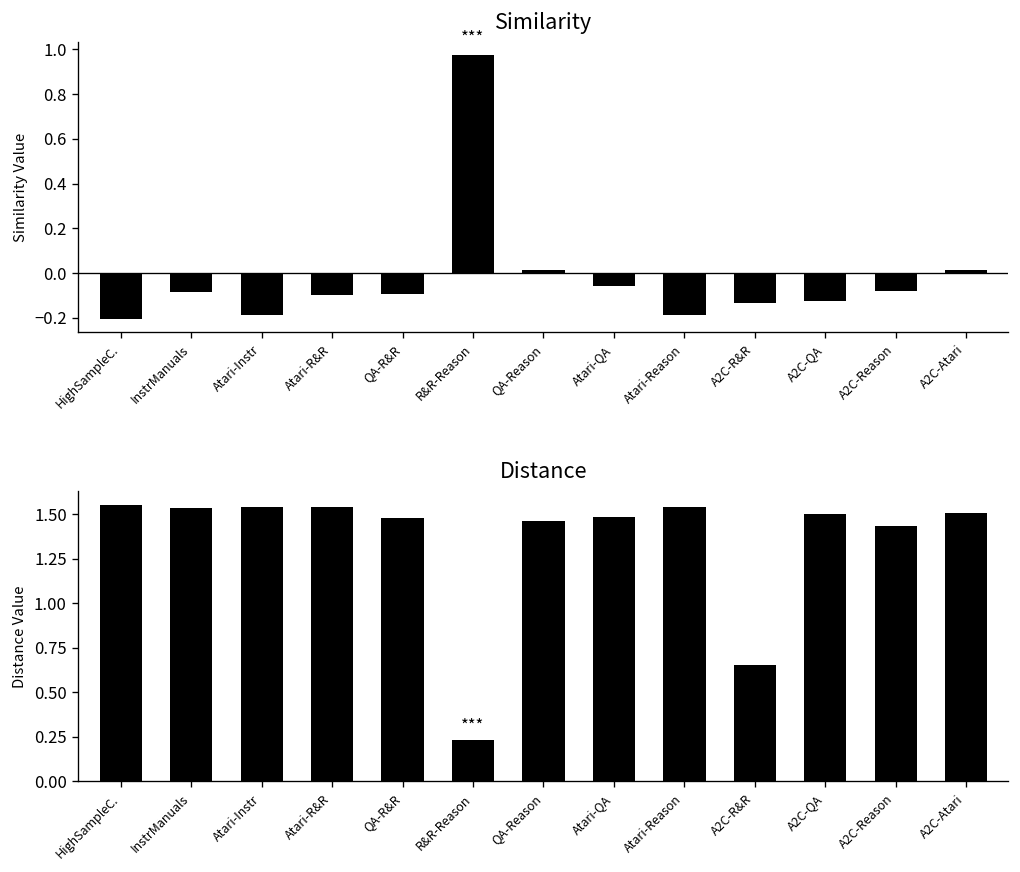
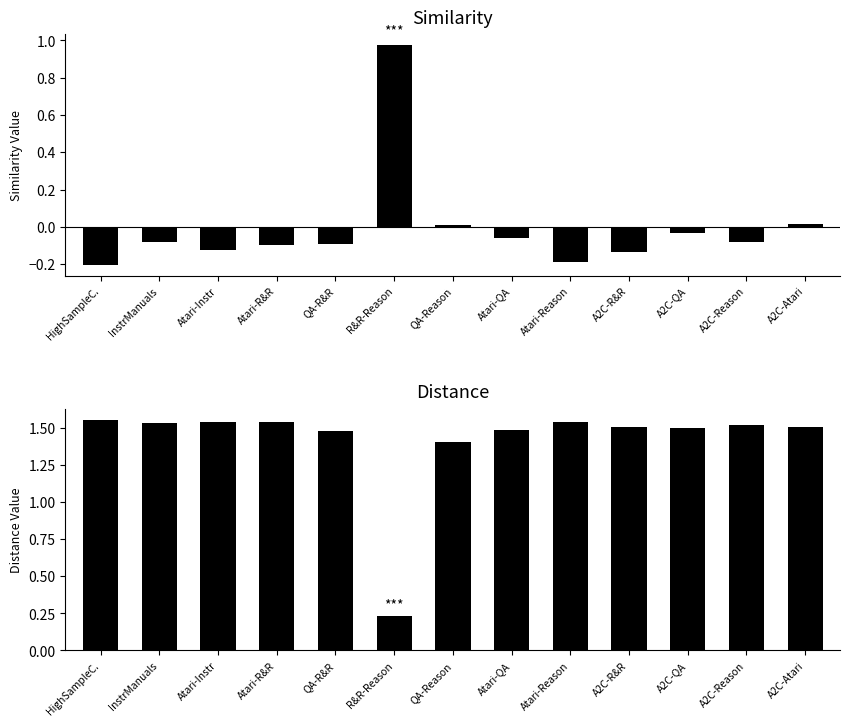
  {
    "Similarity": {
      "HighSampleC.": -0.20,
      "InstrManuals": -0.08,
-     "Atari-Instr": -0.19,
+     "Atari-Instr": -0.12,
      "Atari-R&R": -0.10,
      "QA-R&R": -0.09,
      "R&R-Reason": 0.97,
      "Atari-QA": -0.06,
      "Atari-Reason": -0.19,
      "A2C-R&R": -0.13,
-     "A2C-QA": -0.13,
+     "A2C-QA": -0.03,
      "A2C-Reason": -0.08,
      "A2C-Atari": 0.01
    },
    "Distance": {
      "HighSampleC.": 1.55,
      "InstrManuals": 1.53,
      "Atari-Instr": 1.54,
      "Atari-R&R": 1.54,
      "QA-R&R": 1.48,
      "R&R-Reason": 0.23,
-     "QA-Reason": 1.46,
+     "QA-Reason": 1.41,
      "Atari-QA": 1.49,
      "Atari-Reason": 1.54,
-     "A2C-R&R": 0.65,
+     "A2C-R&R": 1.51,
      "A2C-QA": 1.50,
-     "A2C-Reason": 1.44,
+     "A2C-Reason": 1.52,
      "A2C-Atari": 1.51
    }
  }
